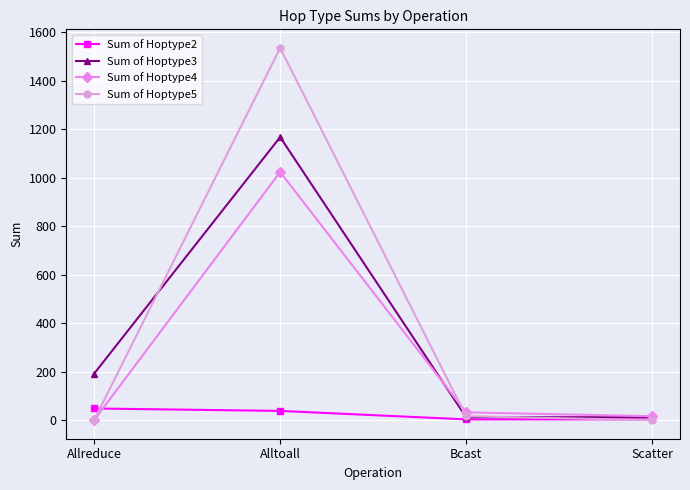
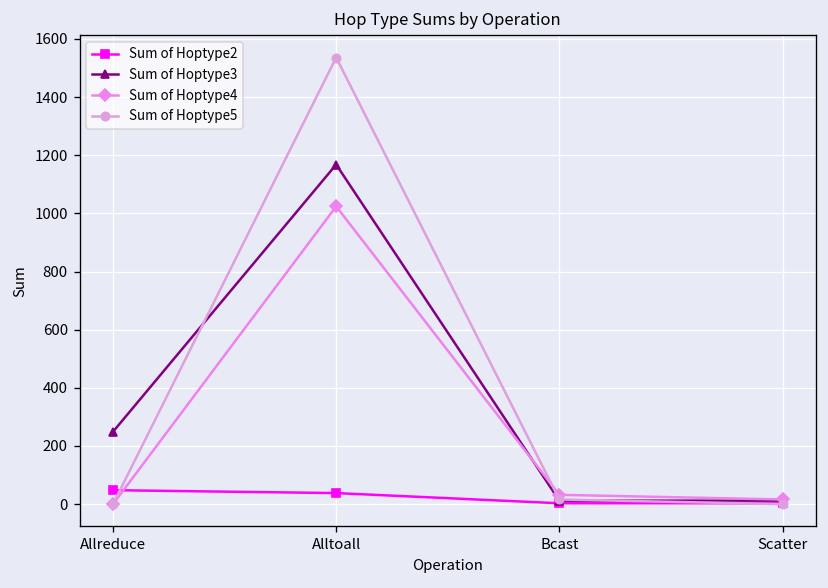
  {
    "Sum of Hoptype2": {
      "Allreduce": 50,
      "Alltoall": 40
    },
    "Sum of Hoptype3": {
-     "Allreduce": 190,
+     "Allreduce": 250,
      "Alltoall": 1170
    }
  }
